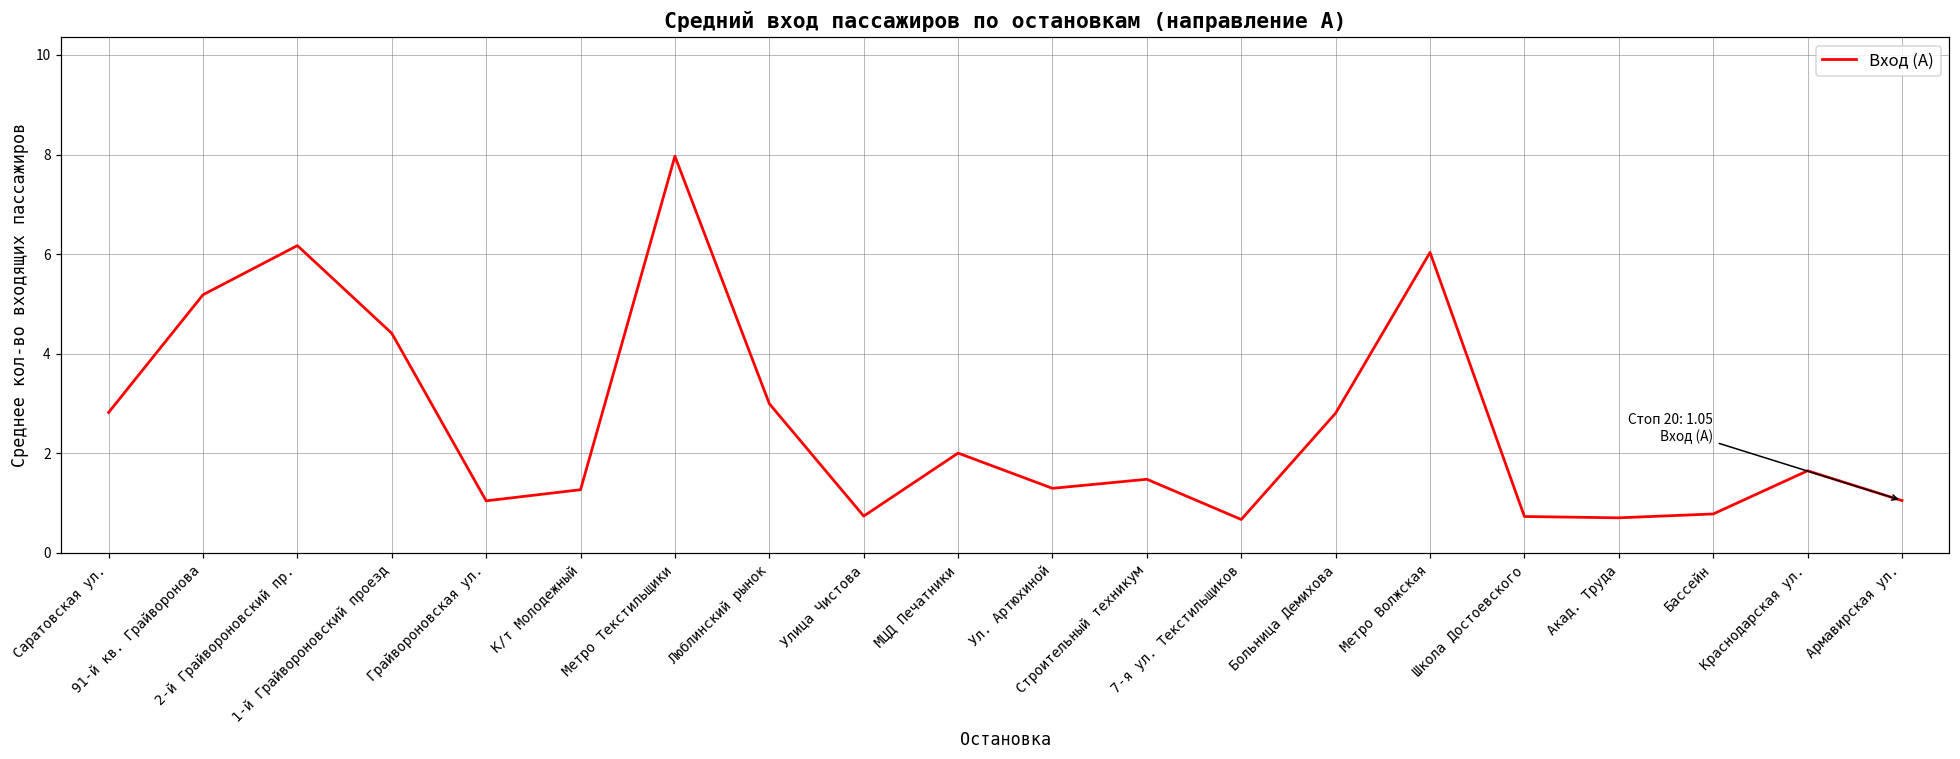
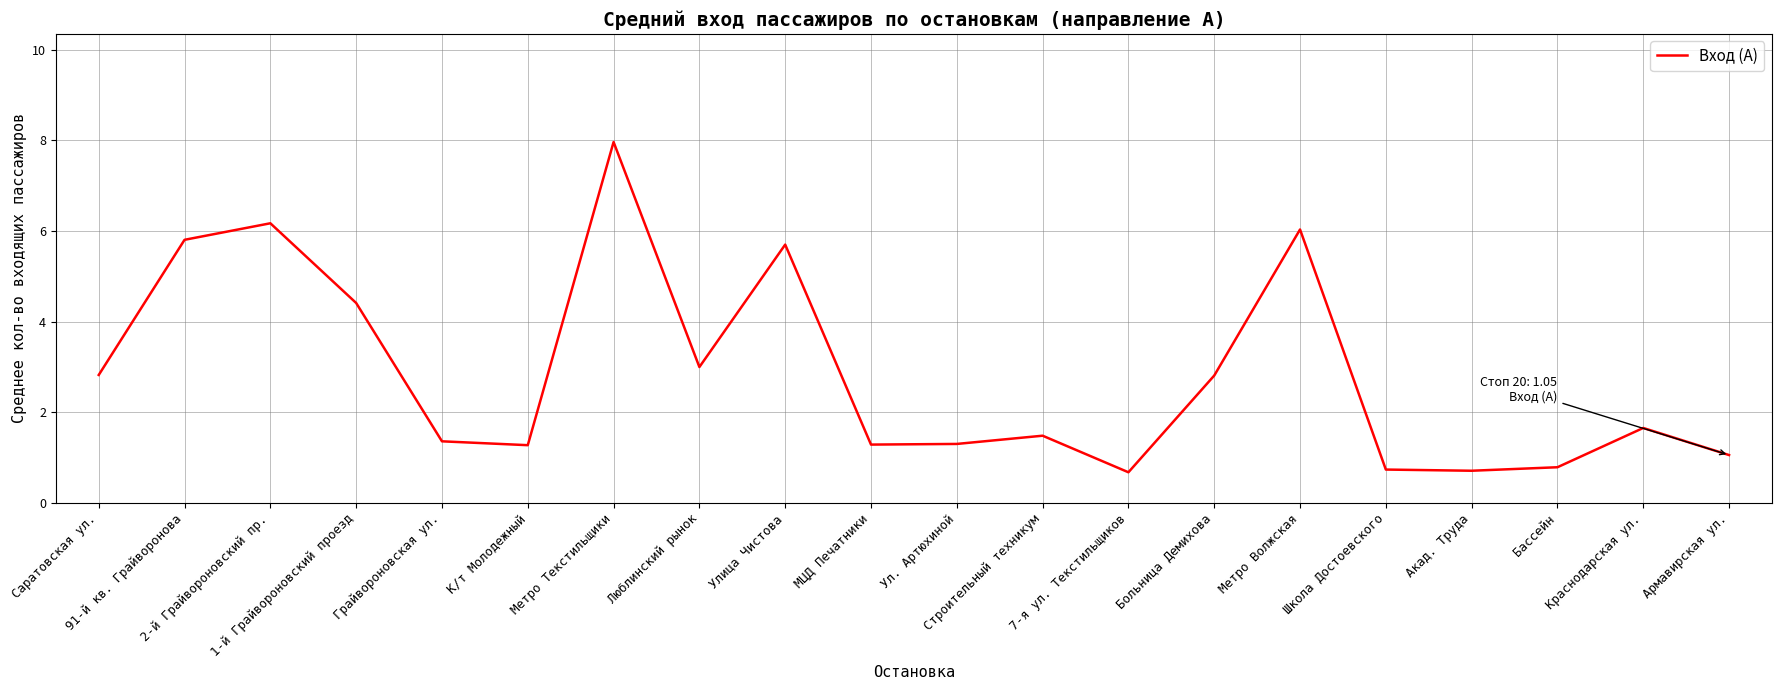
  {
    "Саратовская ул.": 2.8,
-   "91-й кв. Грайворонова": 5.2,
+   "91-й кв. Грайворонова": 5.8,
    "2-й Грайвороновский пр.": 6.2,
    "1-й Грайвороновский проезд": 4.4,
-   "Грайвороновская ул.": 1.0,
+   "Грайвороновская ул.": 1.4,
    "К/т Молодежный": 1.3,
    "Метро Текстильщики": 8.0,
    "Люблинский рынок": 3.0,
-   "Улица Чистова": 0.7,
-   "МЦД Печатники": 2.0,
+   "Улица Чистова": 5.7,
+   "МЦД Печатники": 1.3,
    "Ул. Артюхиной": 1.3,
    "Строительный техникум": 1.5,
    "7-я ул. Текстильщиков": 0.7,
    "Больница Демихова": 2.8,
    "Метро Волжская": 6.0,
    "Школа Достоевского": 0.7,
    "Акад. Труда": 0.7,
    "Бассейн": 0.8,
    "Армавирская ул.": 1.1
  }
